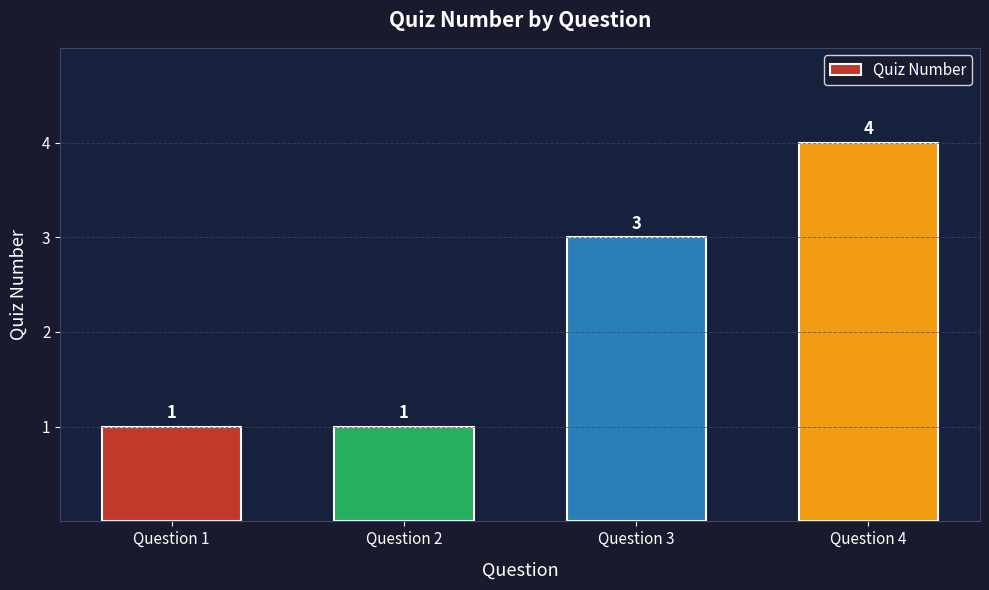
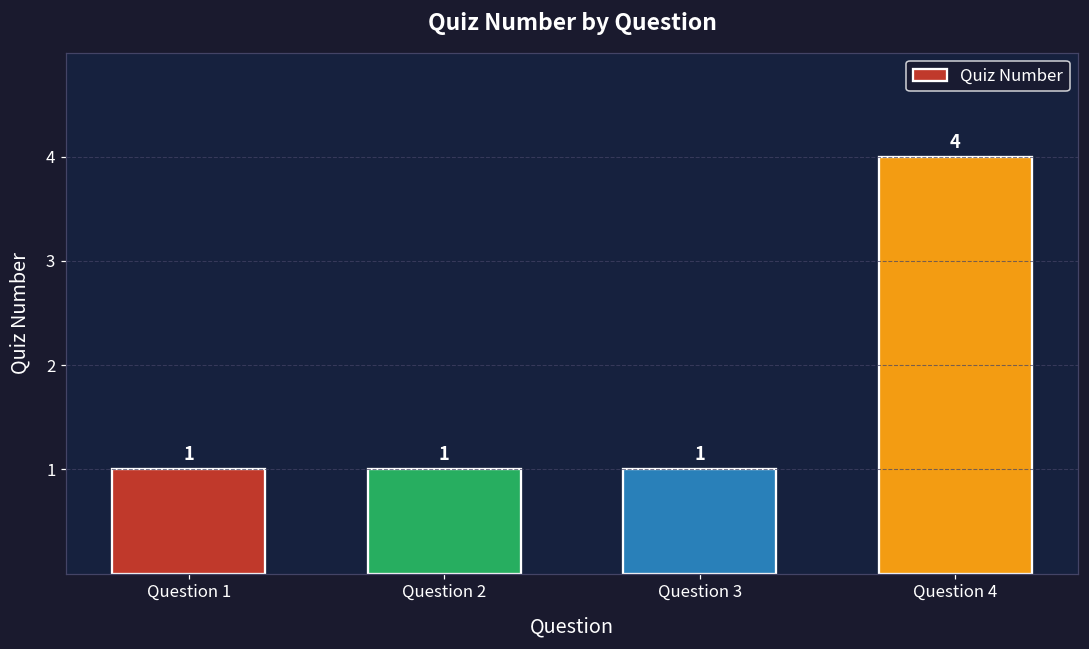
  {
    "Question 1": 1,
    "Question 2": 1,
-   "Question 3": 3,
+   "Question 3": 1,
    "Question 4": 4
  }
